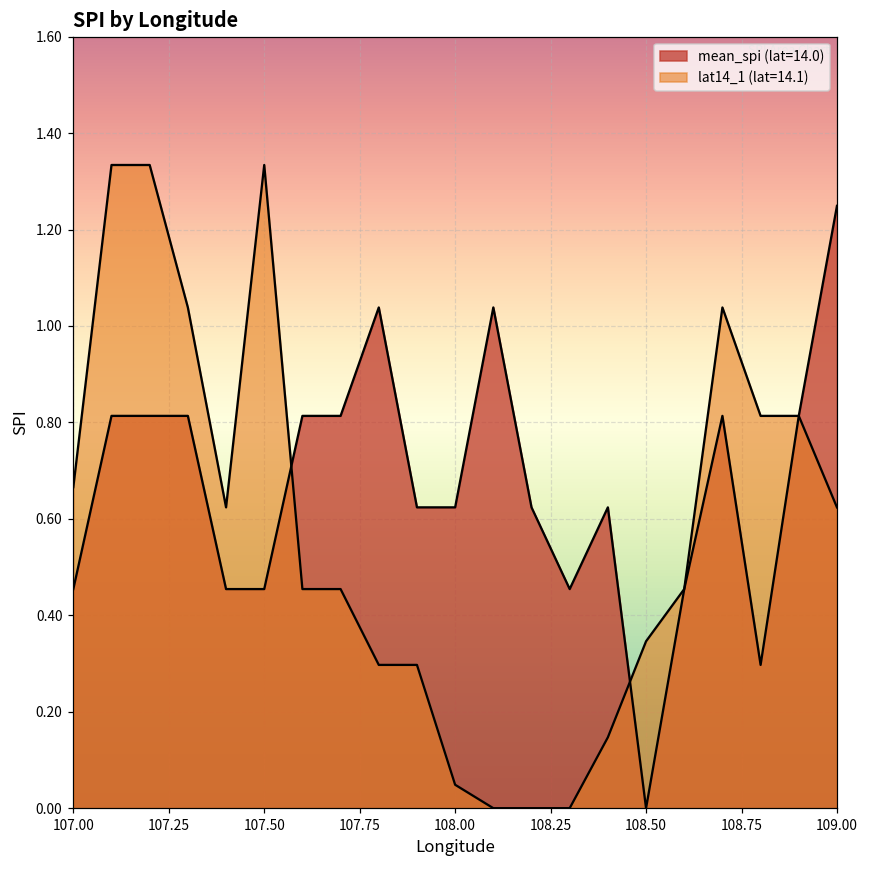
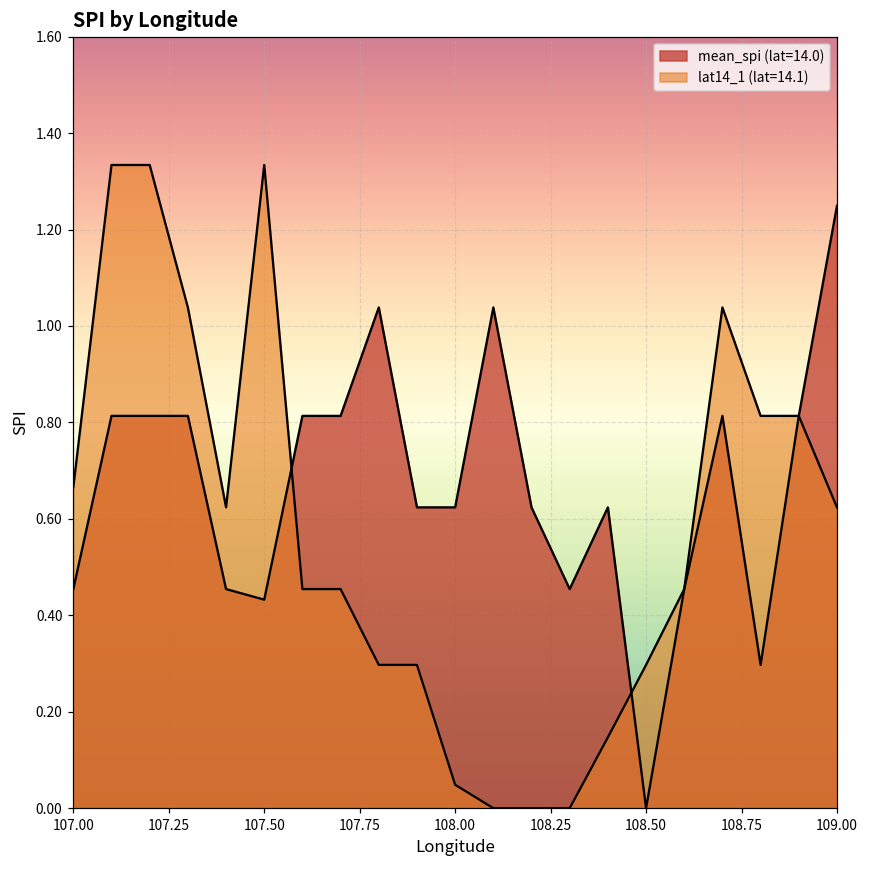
  {
    "mean_spi (lat=14.0)": {
      "107.00": 0.45,
-     "107.50": 0.45,
+     "107.50": 0.43,
      "108.00": 0.62,
      "108.50": 0.00,
      "109.00": 1.25
    },
    "lat14_1 (lat=14.1)": {
      "107.00": 0.67,
      "107.50": 1.33,
      "108.00": 0.05,
-     "108.50": 0.35,
+     "108.50": 0.30,
      "109.00": 0.62
    }
  }
